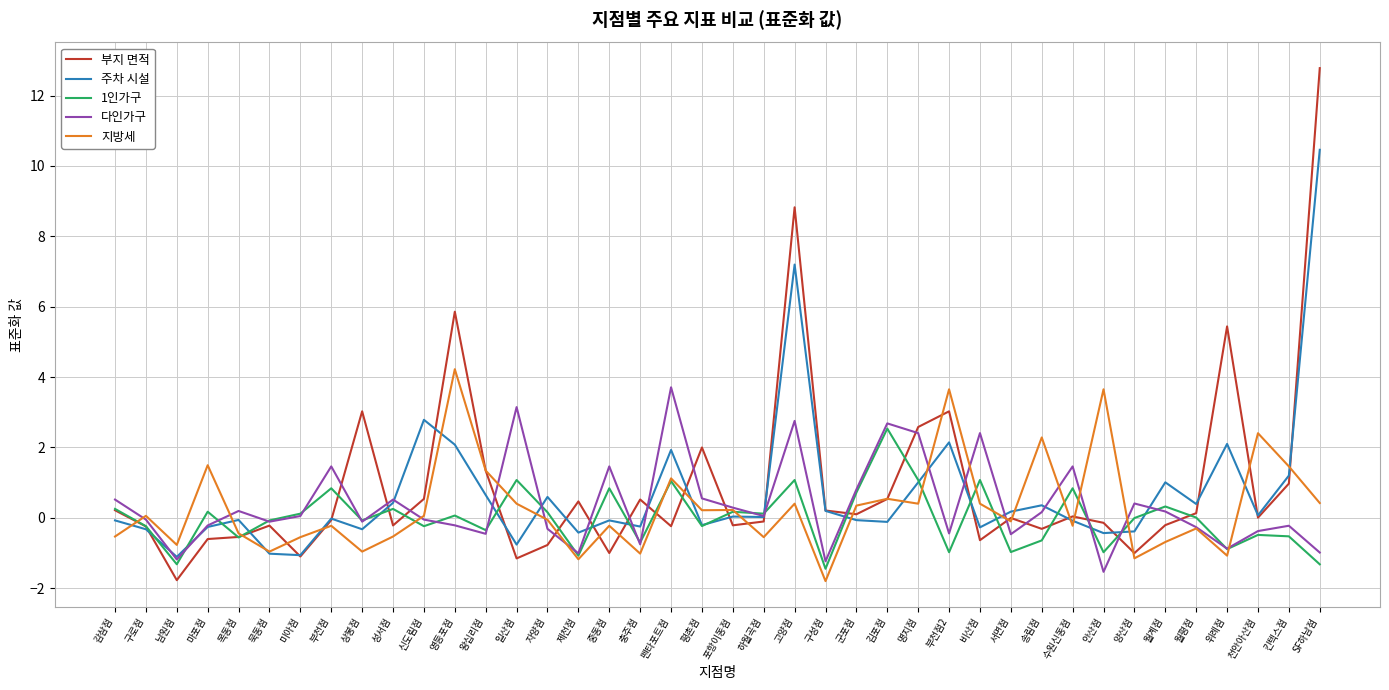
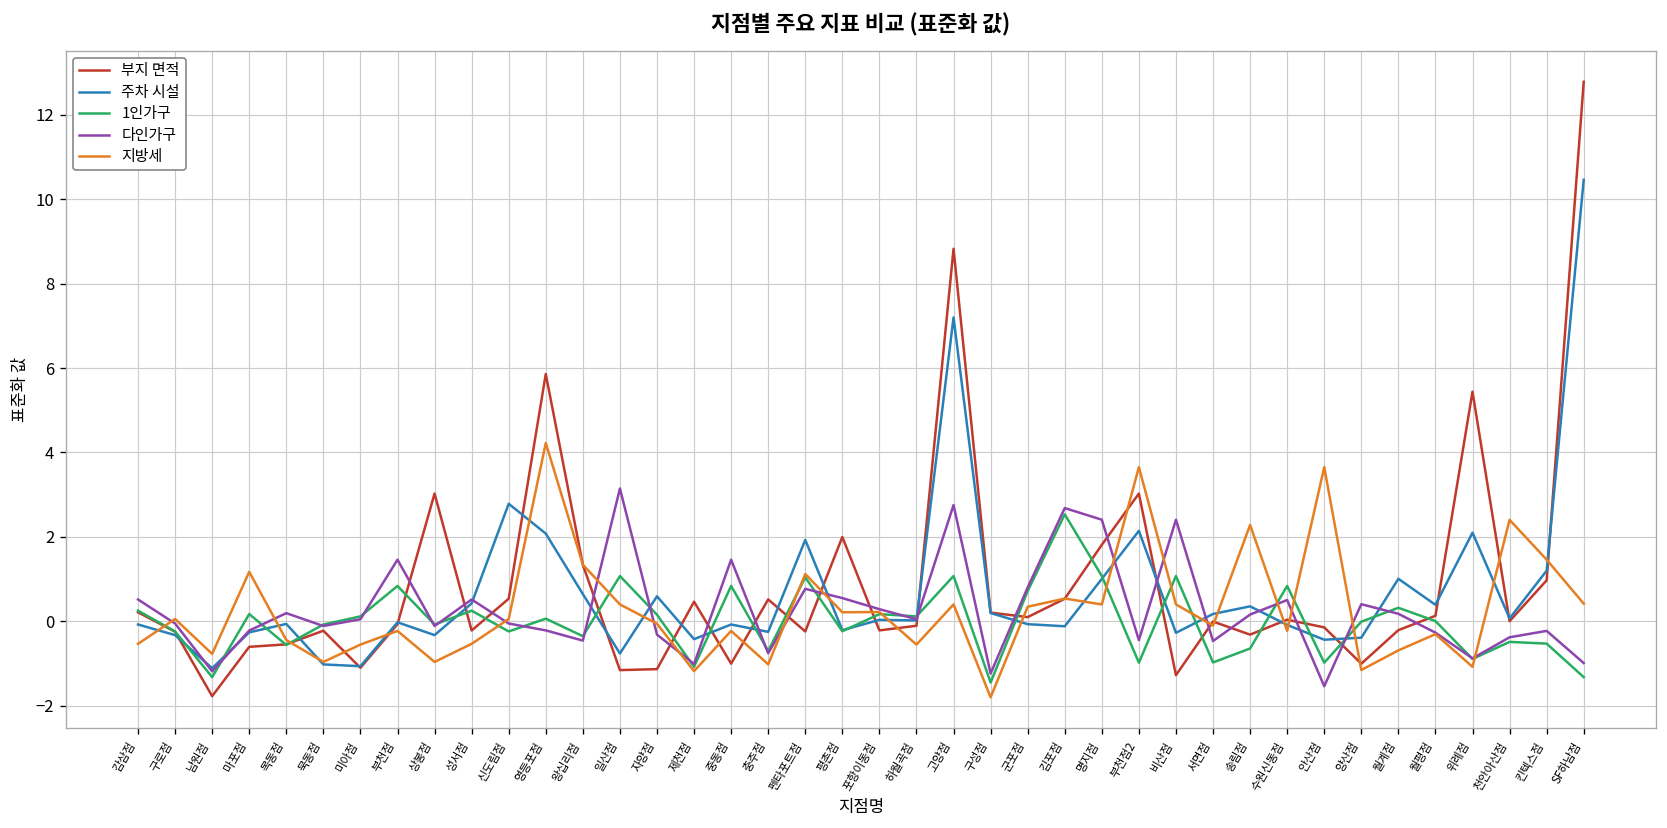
  {
    "부지 면적": {
      "남원점": -1.8,
      "마포점": -0.6,
      "묵동점": -0.2,
      "상봉점": 3.0,
      "성서점": -0.2,
      "신도림점": 0.5,
      "영등포점": 5.9,
      "일산점": -1.2,
-     "자양점": -0.8,
+     "자양점": -1.1,
      "제천점": 0.5,
      "중동점": -1.0,
      "충주점": 0.5,
      "펜타포트점": -0.2,
      "평촌점": 2.0,
      "포항이동점": -0.2,
      "하월곡점": -0.1,
      "고양점": 8.8,
      "군포점": 0.1,
-     "명지점": 2.6,
+     "명지점": 1.8,
      "부천점2": 3.0,
-     "비산점": -0.6,
+     "비산점": -1.3,
      "서면점": 0.0,
      "송림점": -0.3,
      "수원신동점": 0.0,
      "안산점": -0.1,
      "양산점": -1.0,
      "월계점": -0.2,
      "월평점": 0.1,
      "위례점": 5.4,
      "킨텍스점": 1.0,
      "SF하남점": 12.8
    },
    "주차 시설": {
      "감삼점": -0.1,
      "구로점": -0.3,
      "남원점": -1.1,
      "목동점": -0.1,
      "상봉점": -0.3,
      "성서점": 0.4,
      "신도림점": 2.8,
      "영등포점": 2.1,
      "왕십리점": 0.6,
      "일산점": -0.8,
      "자양점": 0.6,
      "제천점": -0.4,
      "중동점": -0.1,
      "충주점": -0.2,
      "펜타포트점": 1.9,
      "포항이동점": 0.0,
      "고양점": 7.2,
      "군포점": -0.1,
      "김포점": -0.1,
      "부천점2": 2.1,
      "비산점": -0.3,
      "서면점": 0.2,
      "송림점": 0.4,
      "수원신동점": -0.1,
      "안산점": -0.4,
      "양산점": -0.4,
      "월계점": 1.0,
      "월평점": 0.4,
      "위례점": 2.1,
      "킨텍스점": 1.2,
      "SF하남점": 10.5
    },
    "1인가구": {
      "남원점": -1.3,
      "마포점": 0.2,
      "부천점": 0.8,
      "성서점": 0.3,
      "신도림점": -0.2,
      "영등포점": 0.1,
      "왕십리점": -0.4,
      "일산점": 1.1,
      "자양점": 0.2,
      "중동점": 0.8,
      "펜타포트점": 1.0,
      "고양점": 1.1,
      "구성점": -1.4,
      "군포점": 0.7,
      "김포점": 2.5,
      "부천점2": -1.0,
      "비산점": 1.1,
      "서면점": -1.0,
      "송림점": -0.6,
      "수원신동점": 0.8,
      "안산점": -1.0,
      "양산점": 0.0,
      "월계점": 0.3,
      "월평점": 0.0,
      "천안아산점": -0.5,
      "킨텍스점": -0.5,
      "SF하남점": -1.3
    },
    "다인가구": {
      "감삼점": 0.5,
      "구로점": -0.1,
      "남원점": -1.2,
      "목동점": 0.2,
      "부천점": 1.5,
      "성서점": 0.5,
      "신도림점": -0.1,
      "영등포점": -0.2,
      "왕십리점": -0.5,
      "일산점": 3.1,
      "자양점": -0.3,
      "중동점": 1.5,
-     "펜타포트점": 3.7,
+     "펜타포트점": 0.8,
      "평촌점": 0.6,
      "고양점": 2.8,
      "구성점": -1.2,
      "군포점": 0.8,
      "김포점": 2.7,
      "명지점": 2.4,
      "부천점2": -0.4,
      "비산점": 2.4,
      "서면점": -0.5,
      "송림점": 0.2,
-     "수원신동점": 1.5,
+     "수원신동점": 0.5,
      "안산점": -1.5,
      "양산점": 0.4,
      "월계점": 0.2,
      "천안아산점": -0.4,
      "킨텍스점": -0.2,
      "SF하남점": -1.0
    },
    "지방세": {
      "감삼점": -0.5,
      "구로점": 0.1,
      "남원점": -0.8,
-     "마포점": 1.5,
+     "마포점": 1.2,
      "목동점": -0.4,
      "미아점": -0.6,
      "부천점": -0.2,
      "상봉점": -1.0,
      "성서점": -0.5,
      "신도림점": 0.1,
      "영등포점": 4.2,
      "일산점": 0.4,
      "자양점": -0.1,
      "제천점": -1.2,
      "중동점": -0.2,
      "충주점": -1.0,
      "펜타포트점": 1.1,
      "평촌점": 0.2,
      "하월곡점": -0.6,
      "고양점": 0.4,
      "구성점": -1.8,
      "군포점": 0.3,
      "명지점": 0.4,
      "부천점2": 3.7,
      "비산점": 0.4,
      "서면점": -0.1,
      "송림점": 2.3,
      "수원신동점": -0.2,
      "안산점": 3.7,
      "양산점": -1.2,
      "월계점": -0.7,
      "위례점": -1.1,
      "천안아산점": 2.4,
      "킨텍스점": 1.5,
      "SF하남점": 0.4
    }
  }
